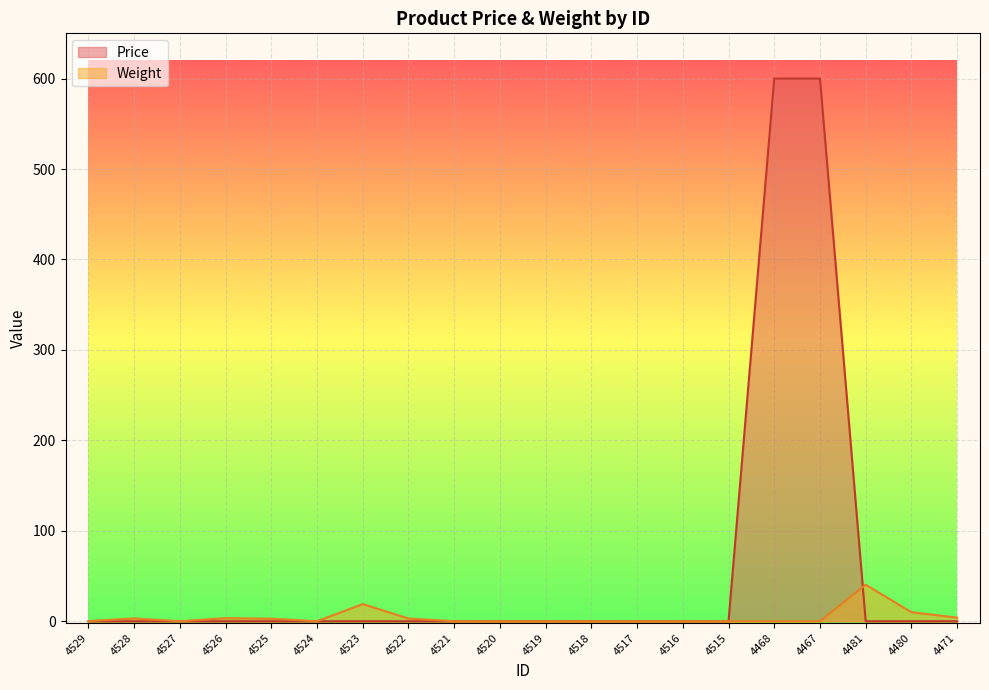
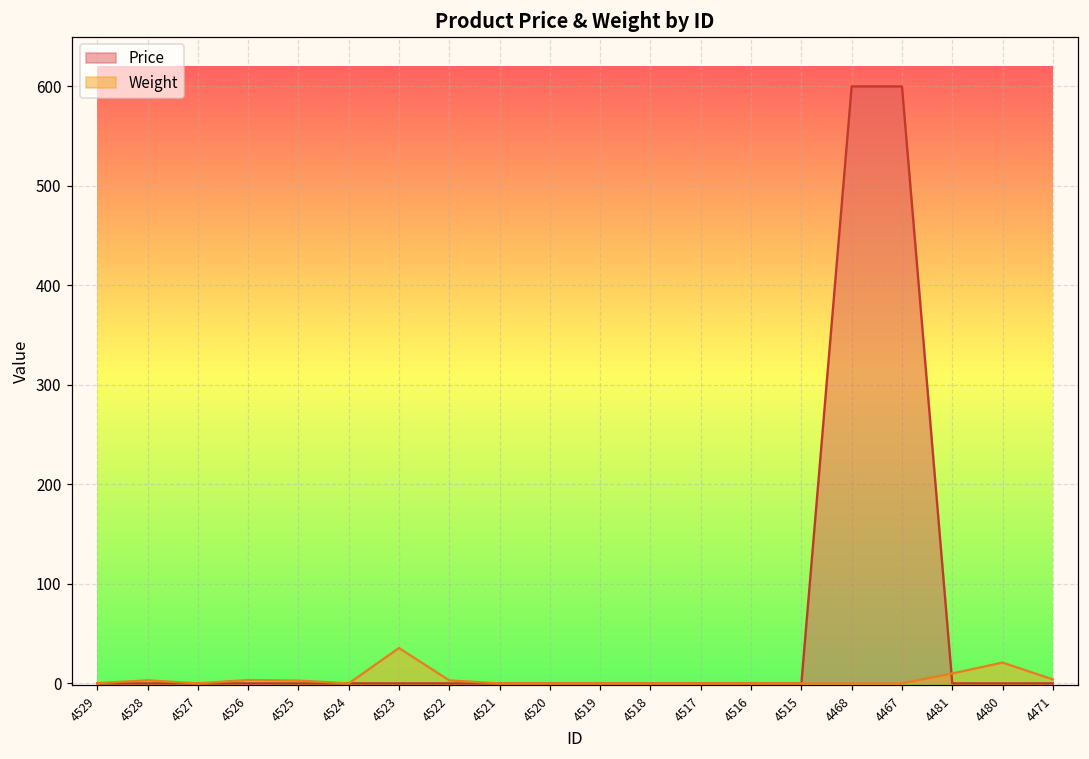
  {
    "Price": {
      "4528": 0,
      "4526": 0,
      "4525": 0,
      "4523": 0,
      "4522": 0,
      "4468": 600,
      "4467": 600,
      "4481": 0,
      "4480": 0,
      "4471": 0
    },
    "Weight": {
      "4528": 0,
      "4526": 0,
      "4525": 0,
-     "4523": 20,
+     "4523": 40,
      "4522": 0,
      "4468": 0,
      "4467": 0,
-     "4481": 40,
-     "4480": 10,
+     "4481": 10,
+     "4480": 20,
      "4471": 0
    }
  }
